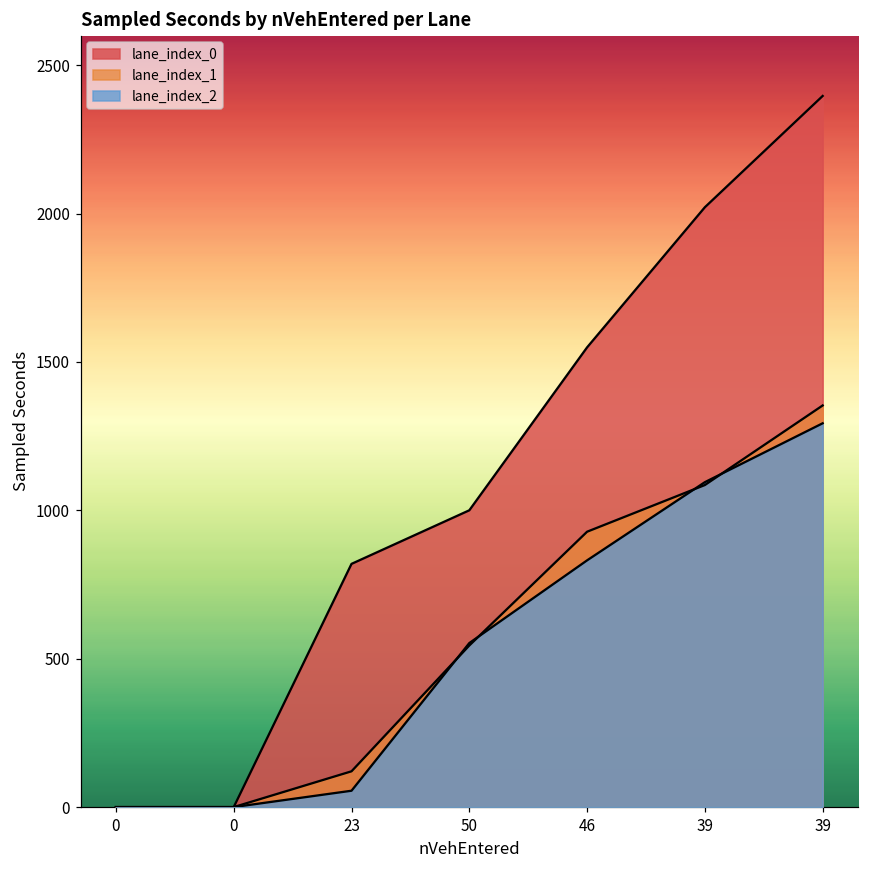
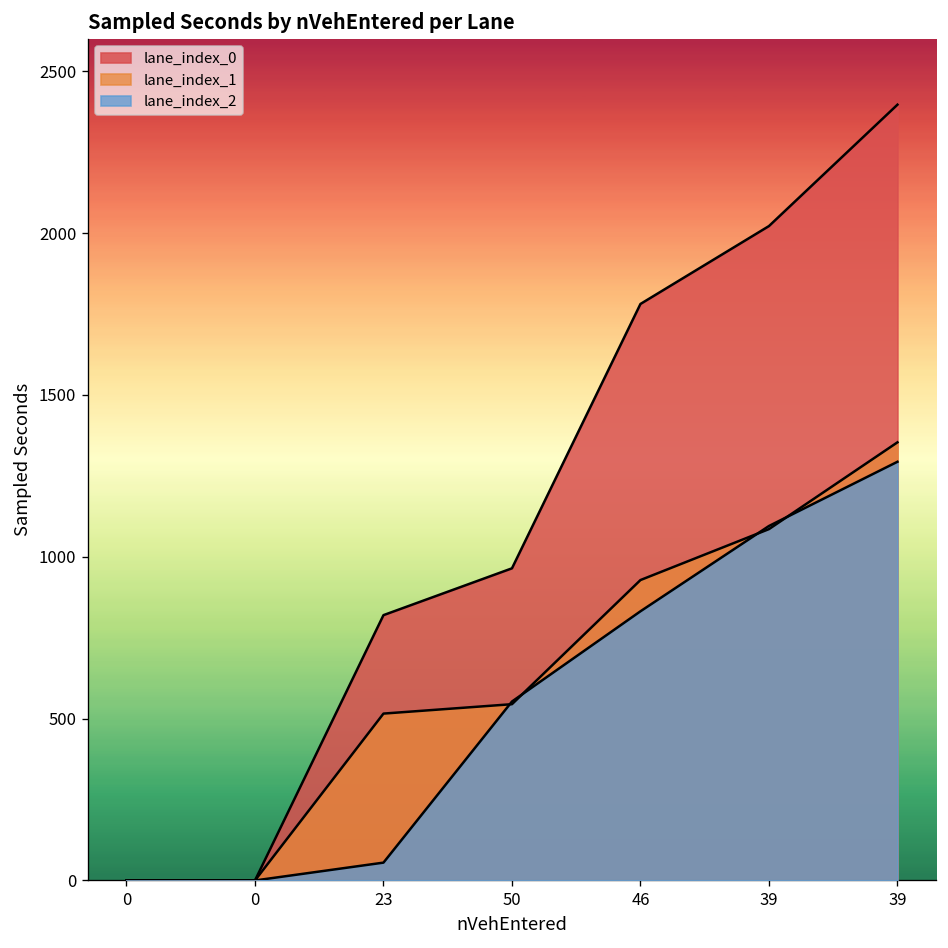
  {
    "lane_index_0": {
      "23": 820,
-     "50": 1000,
-     "46": 1550
+     "50": 960,
+     "46": 1780
    },
    "lane_index_1": {
-     "23": 120,
+     "23": 520,
      "46": 930
    },
    "lane_index_2": {
      "23": 60,
      "46": 830
    }
  }
